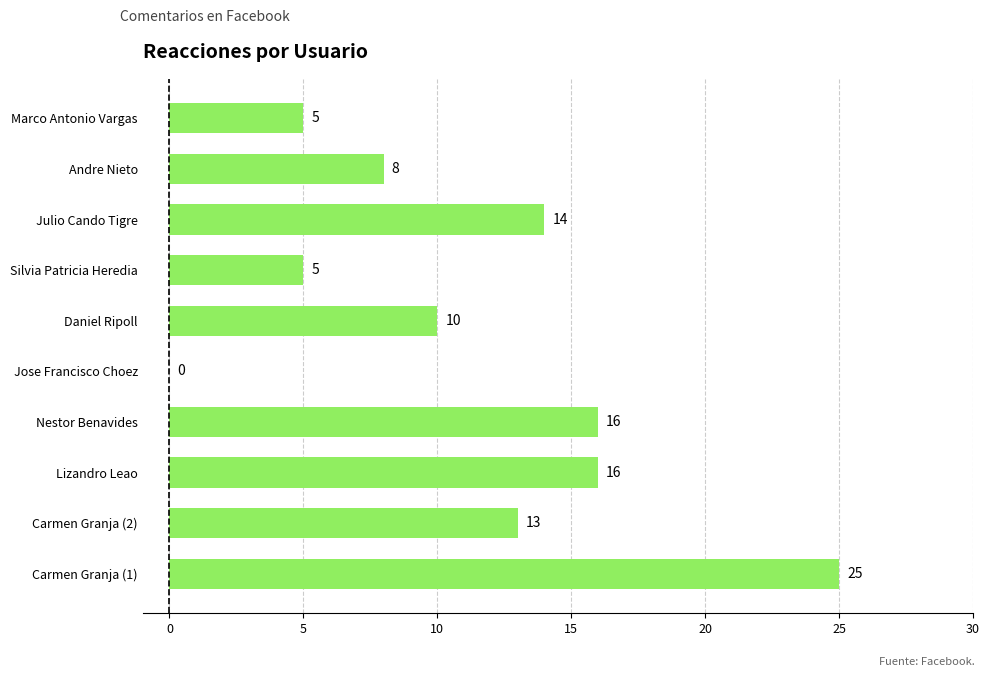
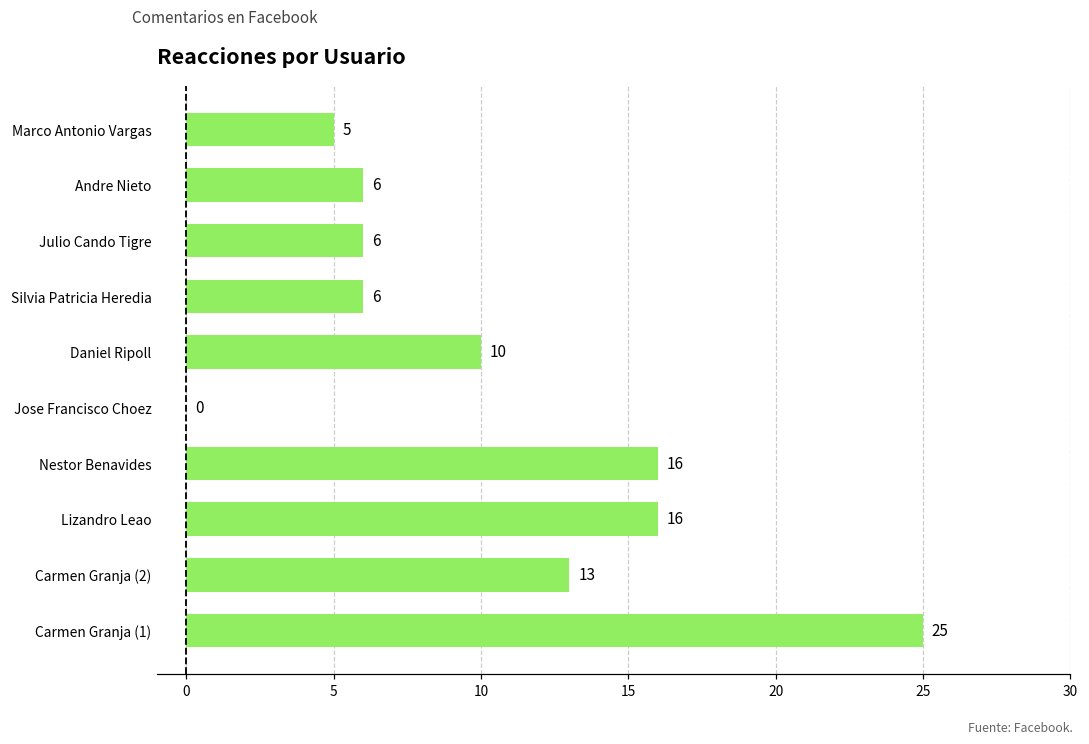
  {
    "Marco Antonio Vargas": 5,
-   "Andre Nieto": 8,
-   "Julio Cando Tigre": 14,
-   "Silvia Patricia Heredia": 5,
+   "Andre Nieto": 6,
+   "Julio Cando Tigre": 6,
+   "Silvia Patricia Heredia": 6,
    "Daniel Ripoll": 10,
    "Jose Francisco Choez": 0,
    "Nestor Benavides": 16,
    "Lizandro Leao": 16,
    "Carmen Granja (2)": 13,
    "Carmen Granja (1)": 25
  }
